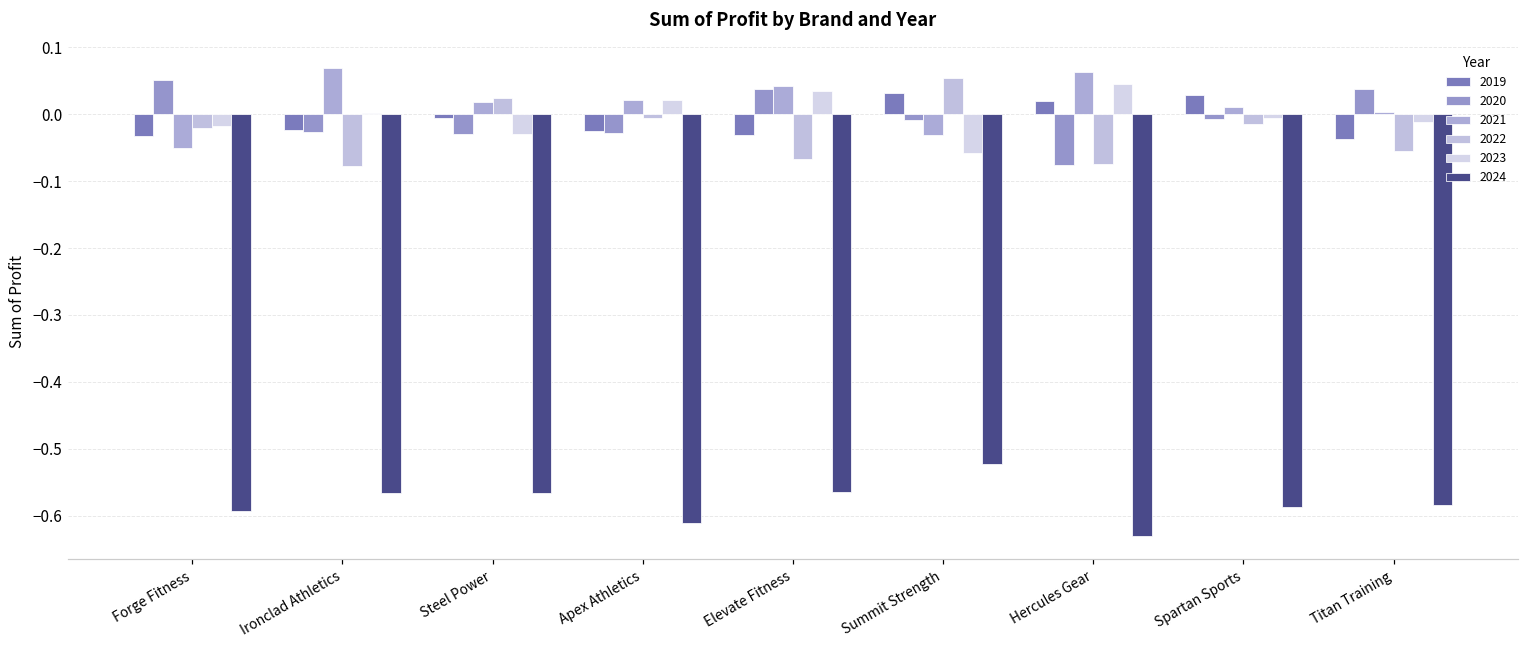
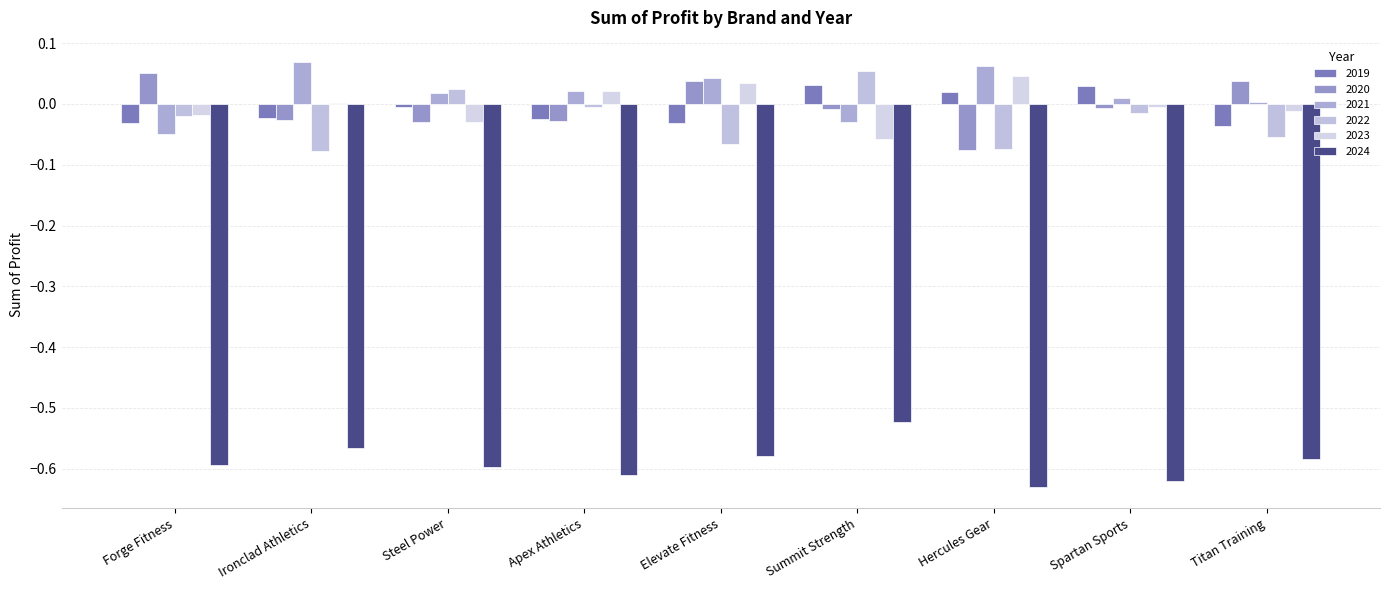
  {
    "2024": {
      "Forge Fitness": -0.59,
      "Ironclad Athletics": -0.57,
-     "Steel Power": -0.57,
+     "Steel Power": -0.60,
      "Apex Athletics": -0.61,
-     "Elevate Fitness": -0.56,
+     "Elevate Fitness": -0.58,
      "Summit Strength": -0.52,
      "Hercules Gear": -0.63,
-     "Spartan Sports": -0.59,
+     "Spartan Sports": -0.62,
      "Titan Training": -0.58
    }
  }
